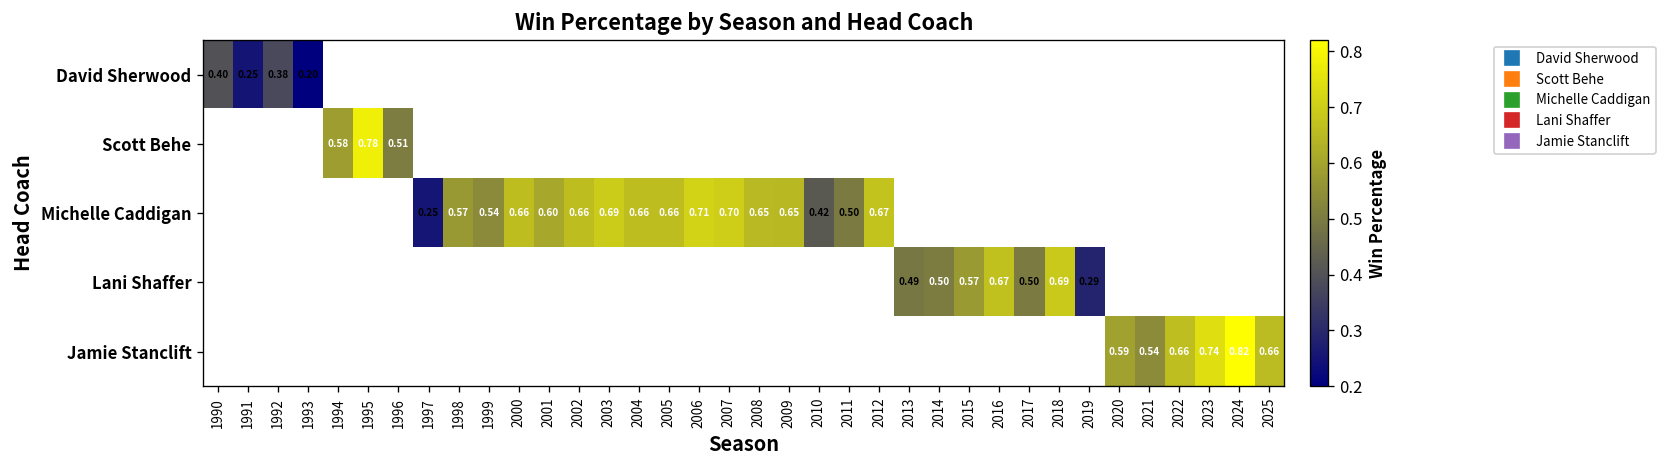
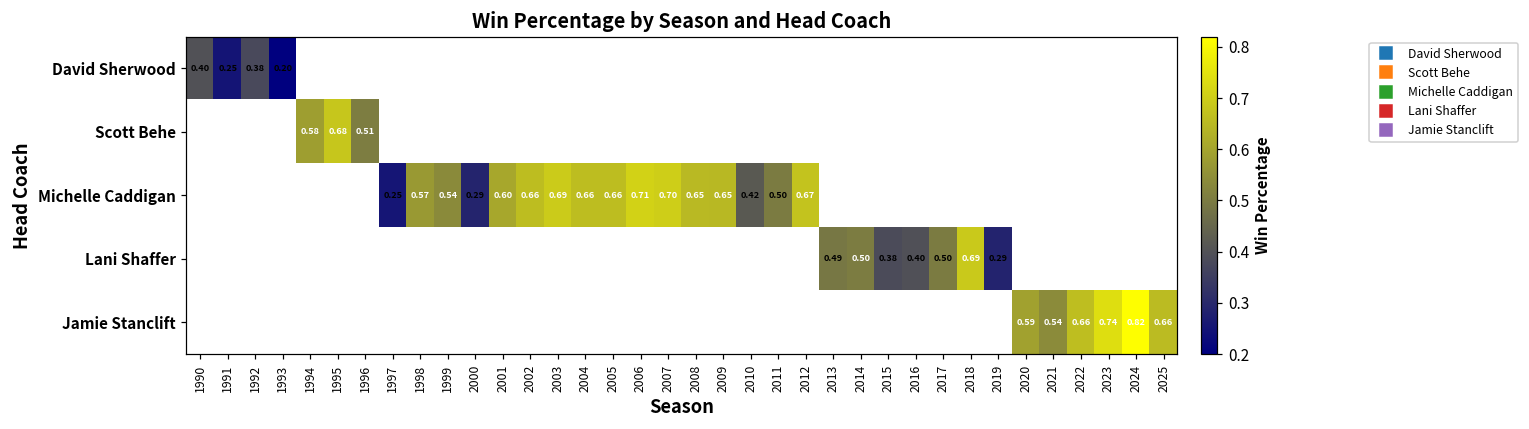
  {
    "David Sherwood": {
      "1990": 0.40,
      "1991": 0.25,
      "1992": 0.38,
      "1993": 0.20
    },
    "Scott Behe": {
      "1994": 0.58,
-     "1995": 0.78,
+     "1995": 0.68,
      "1996": 0.51
    },
    "Michelle Caddigan": {
      "1997": 0.25,
      "1998": 0.57,
      "1999": 0.54,
-     "2000": 0.66,
+     "2000": 0.29,
      "2001": 0.60,
      "2002": 0.66,
      "2003": 0.69,
      "2004": 0.66,
      "2005": 0.66,
      "2006": 0.71,
      "2007": 0.70,
      "2008": 0.65,
      "2009": 0.65,
      "2010": 0.42,
      "2011": 0.50,
      "2012": 0.67
    },
    "Lani Shaffer": {
      "2013": 0.49,
      "2014": 0.50,
-     "2015": 0.57,
-     "2016": 0.67,
+     "2015": 0.38,
+     "2016": 0.40,
      "2017": 0.50,
      "2018": 0.69,
      "2019": 0.29
    },
    "Jamie Stanclift": {
      "2020": 0.59,
      "2021": 0.54,
      "2022": 0.66,
      "2023": 0.74,
      "2024": 0.82,
      "2025": 0.66
    }
  }
